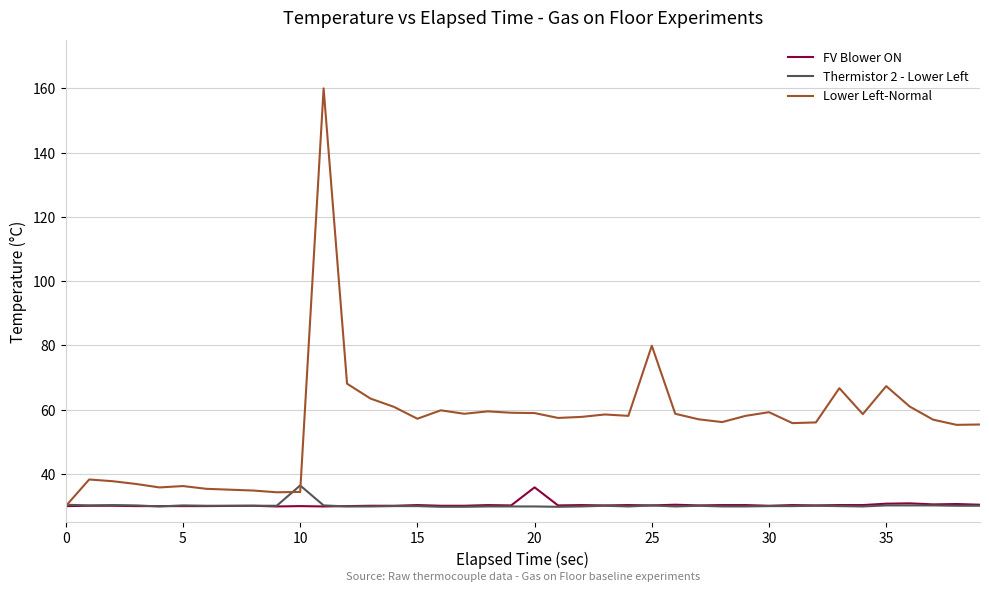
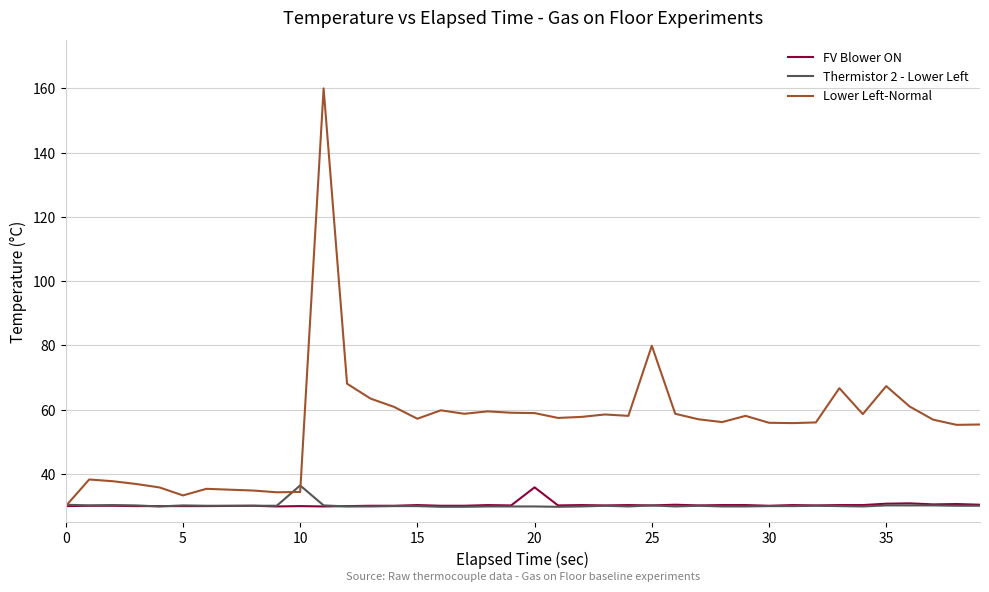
  {
    "FV Blower ON": {
      "10": 30,
      "20": 36
    },
    "Thermistor 2 - Lower Left": {
      "10": 36,
      "20": 30
    },
    "Lower Left-Normal": {
-     "5": 36,
+     "5": 33,
      "10": 34,
      "15": 57,
      "20": 59,
      "25": 80,
-     "30": 59,
+     "30": 56,
      "35": 67
    }
  }
